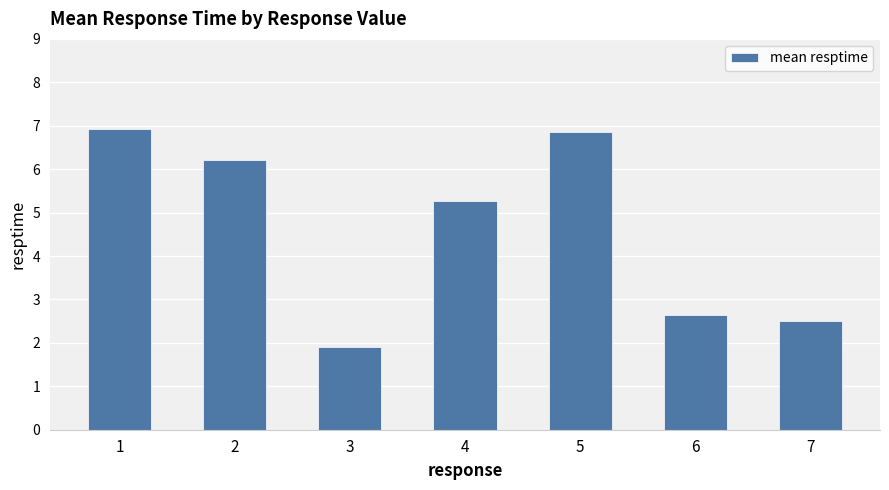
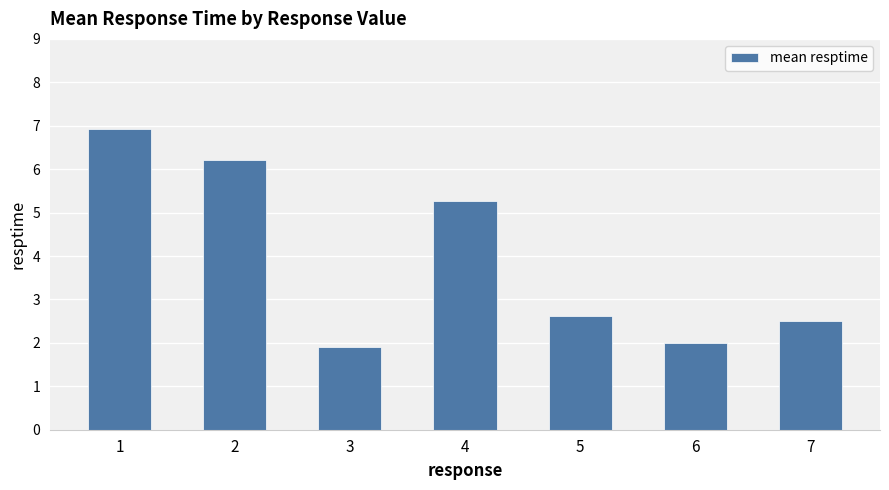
  {
    "1": 6.9,
    "2": 6.2,
    "3": 1.9,
    "4": 5.3,
-   "5": 6.9,
-   "6": 2.6,
+   "5": 2.6,
+   "6": 2.0,
    "7": 2.5
  }
